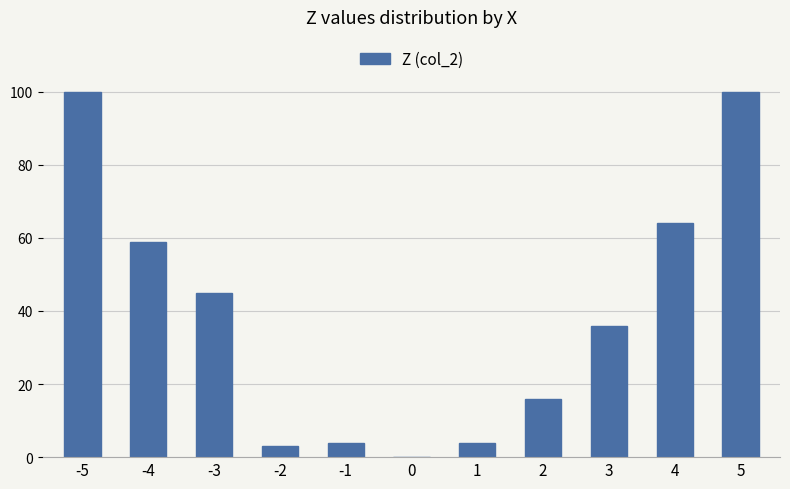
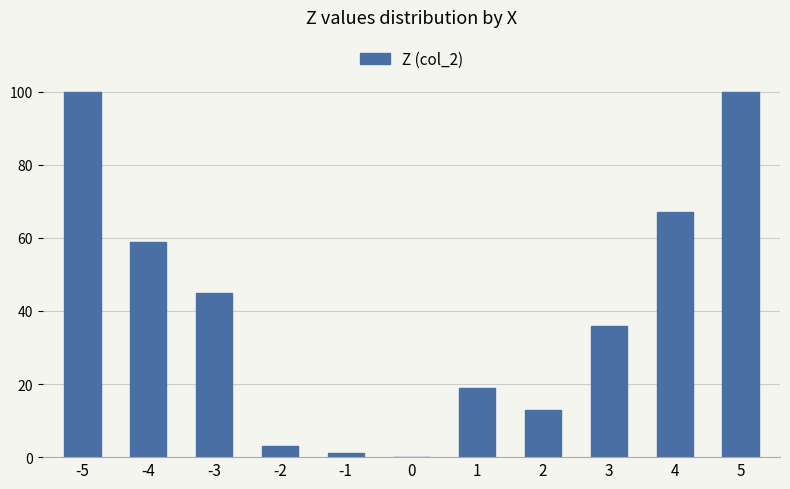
  {
    "-5": 100,
    "-4": 59,
    "-3": 45,
    "-2": 3,
-   "-1": 4,
+   "-1": 1,
    "0": 0,
-   "1": 4,
-   "2": 16,
+   "1": 19,
+   "2": 13,
    "3": 36,
-   "4": 64,
+   "4": 67,
    "5": 100
  }
